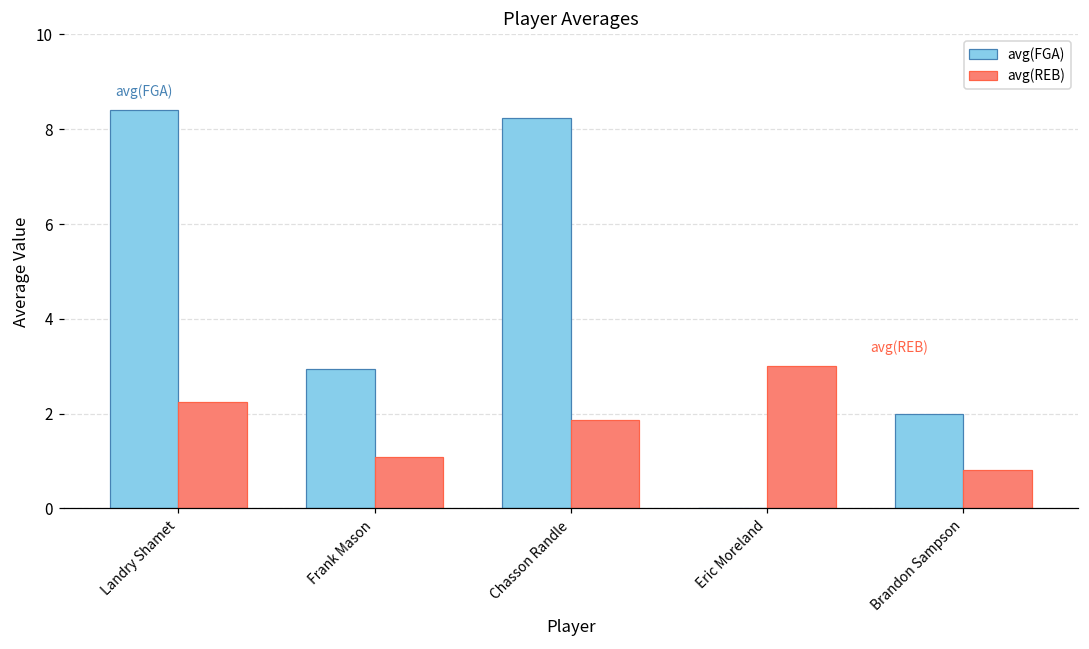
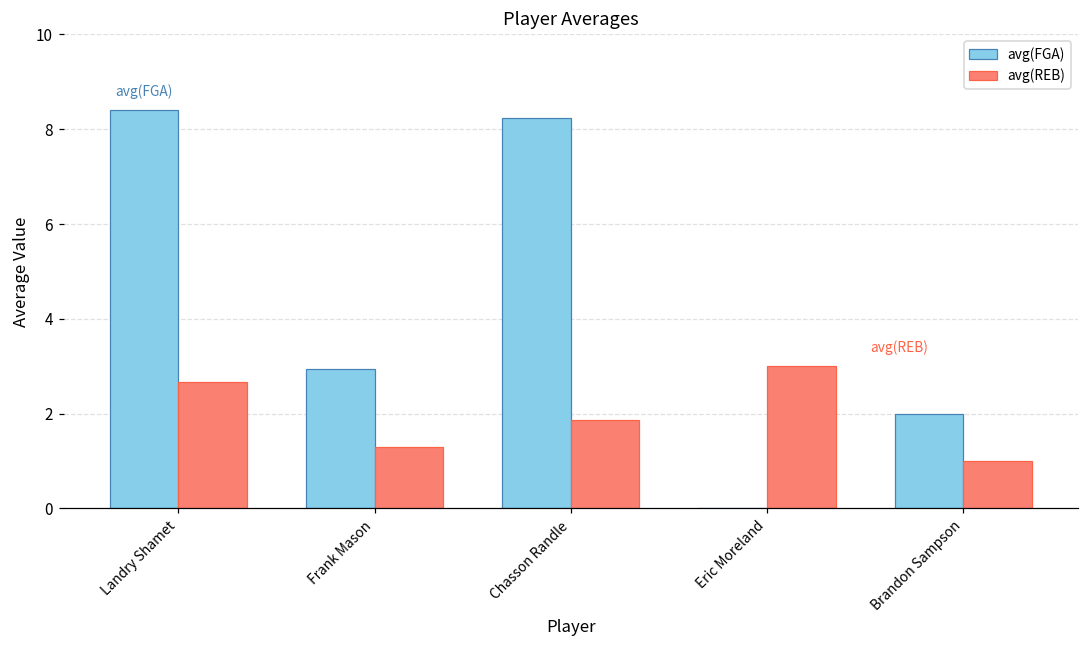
  {
    "avg(FGA)": {
      "Landry Shamet": 8.4,
      "Frank Mason": 2.9,
      "Chasson Randle": 8.2,
      "Eric Moreland": 0.0,
      "Brandon Sampson": 2.0
    },
    "avg(REB)": {
-     "Landry Shamet": 2.2,
-     "Frank Mason": 1.1,
+     "Landry Shamet": 2.7,
+     "Frank Mason": 1.3,
      "Chasson Randle": 1.9,
      "Eric Moreland": 3.0,
-     "Brandon Sampson": 0.8
+     "Brandon Sampson": 1.0
    }
  }
